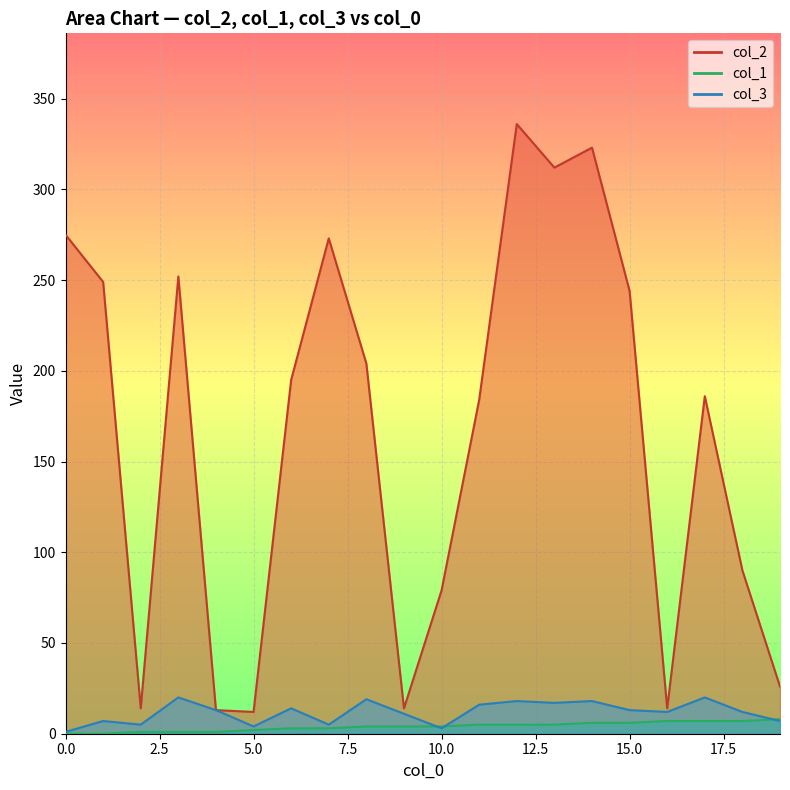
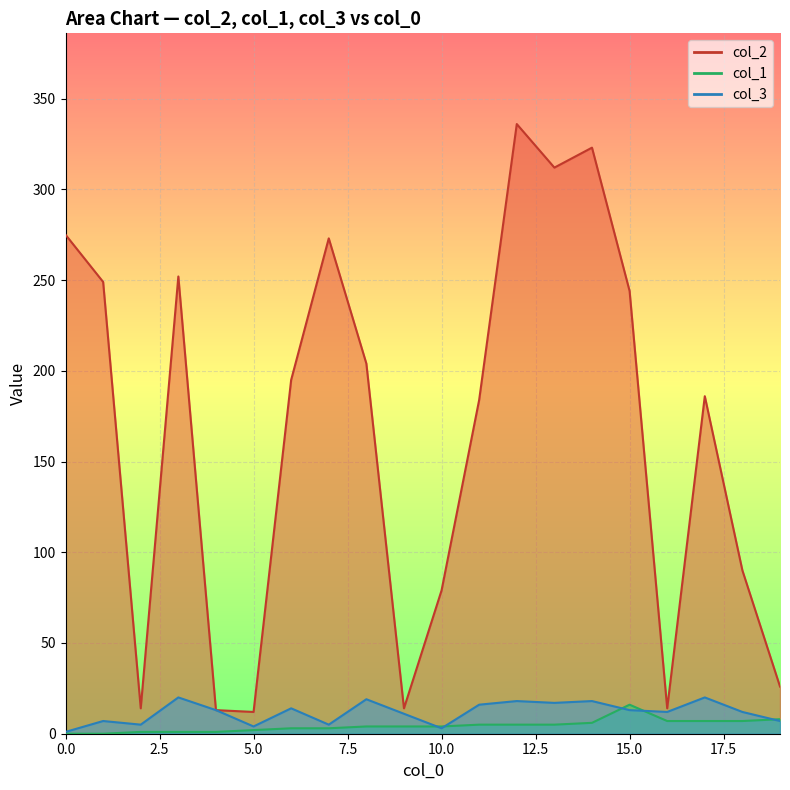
  {
    "col_1": {
      "5.0": 2,
-     "15.0": 6
+     "15.0": 16
    }
  }
